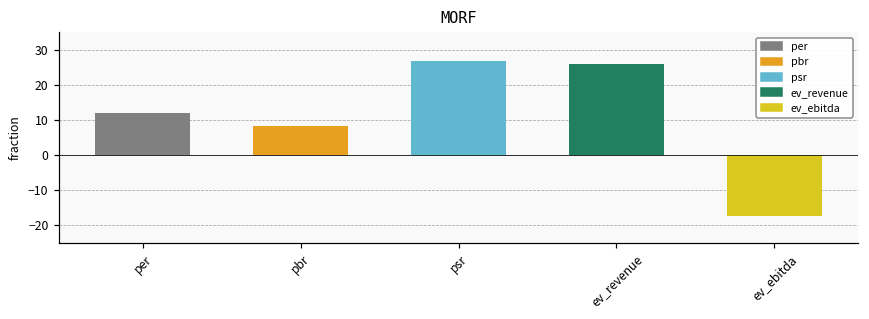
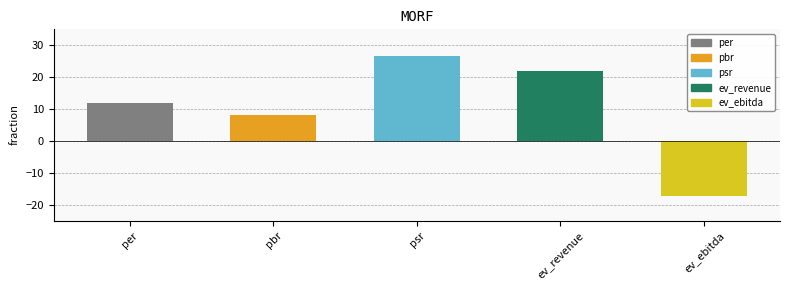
  {
    "per": 12,
    "pbr": 8,
    "psr": 27,
-   "ev_revenue": 26,
+   "ev_revenue": 22,
    "ev_ebitda": -17
  }
